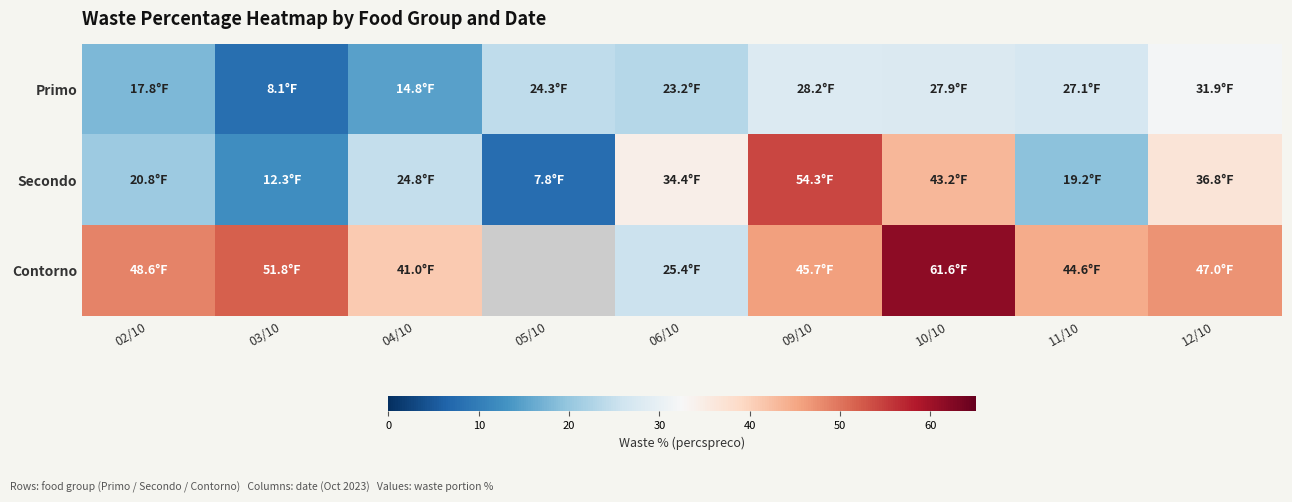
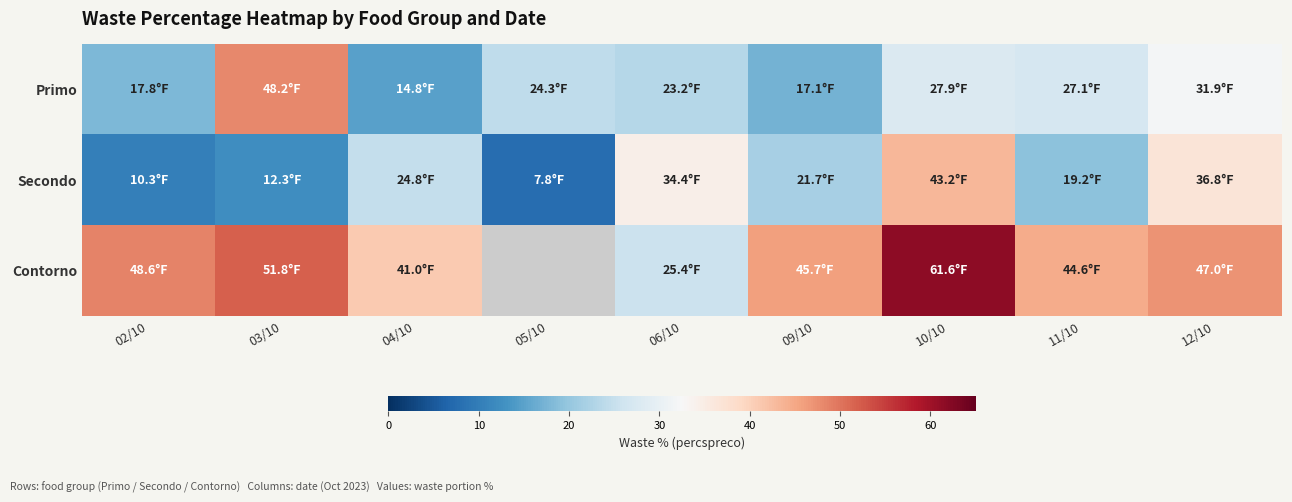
  {
    "Primo": {
      "02/10": "17.8°F",
-     "03/10": "8.1°F",
+     "03/10": "48.2°F",
      "04/10": "14.8°F",
      "05/10": "24.3°F",
      "06/10": "23.2°F",
-     "09/10": "28.2°F",
+     "09/10": "17.1°F",
      "10/10": "27.9°F",
      "11/10": "27.1°F",
      "12/10": "31.9°F"
    },
    "Secondo": {
-     "02/10": "20.8°F",
+     "02/10": "10.3°F",
      "03/10": "12.3°F",
      "04/10": "24.8°F",
      "05/10": "7.8°F",
      "06/10": "34.4°F",
-     "09/10": "54.3°F",
+     "09/10": "21.7°F",
      "10/10": "43.2°F",
      "11/10": "19.2°F",
      "12/10": "36.8°F"
    },
    "Contorno": {
      "02/10": "48.6°F",
      "03/10": "51.8°F",
      "04/10": "41.0°F",
      "06/10": "25.4°F",
      "09/10": "45.7°F",
      "10/10": "61.6°F",
      "11/10": "44.6°F",
      "12/10": "47.0°F"
    }
  }
